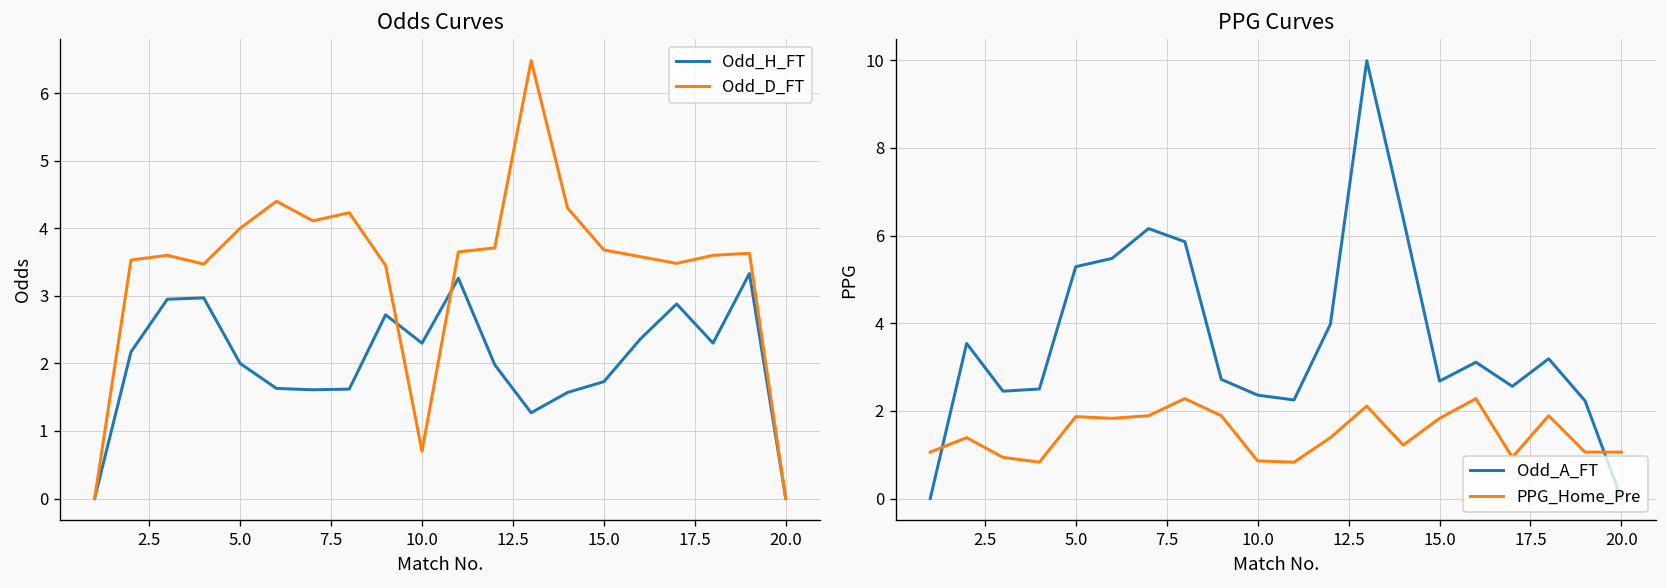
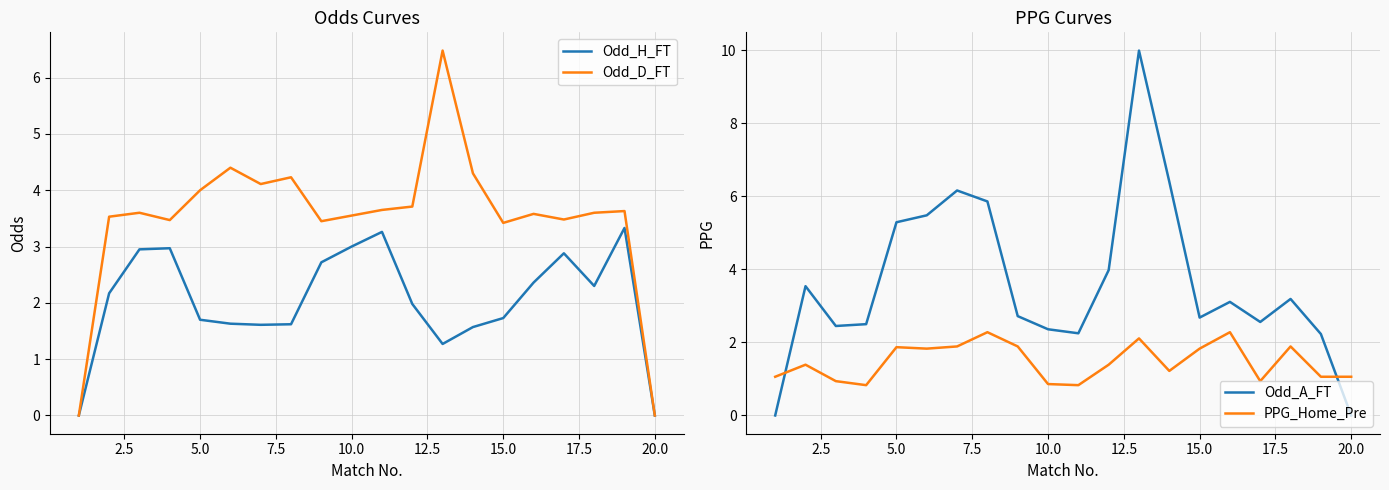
  {
    "Odds Curves": {
      "Odd_H_FT": {
-       "5.0": 2.0,
-       "10.0": 2.3,
+       "5.0": 1.7,
+       "10.0": 3.0,
        "15.0": 1.7
      },
      "Odd_D_FT": {
        "5.0": 4.0,
-       "10.0": 0.7,
-       "15.0": 3.7
+       "10.0": 3.6,
+       "15.0": 3.4
      }
    },
    "PPG Curves": {
      "Odd_A_FT": {
        "5.0": 5.3,
        "10.0": 2.4,
        "15.0": 2.7
      },
      "PPG_Home_Pre": {
        "5.0": 1.9,
        "10.0": 0.9,
        "15.0": 1.8,
        "20.0": 1.1
      }
    }
  }
